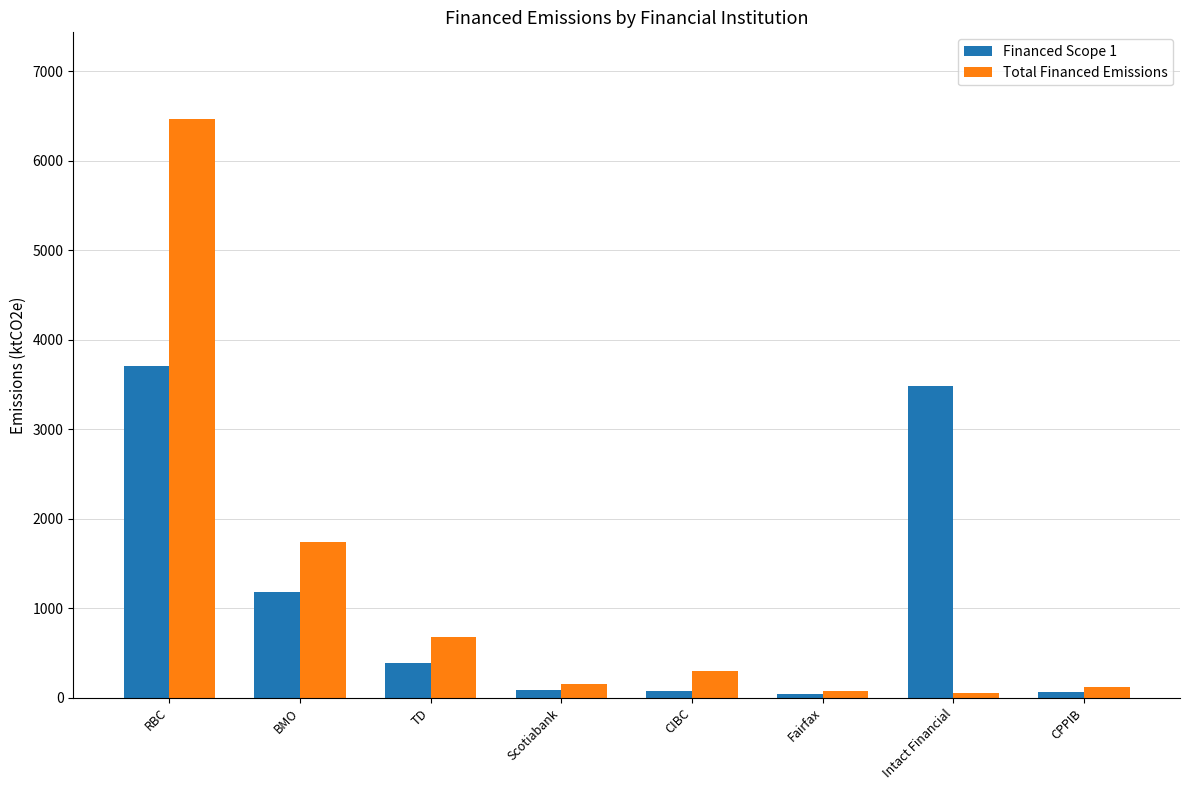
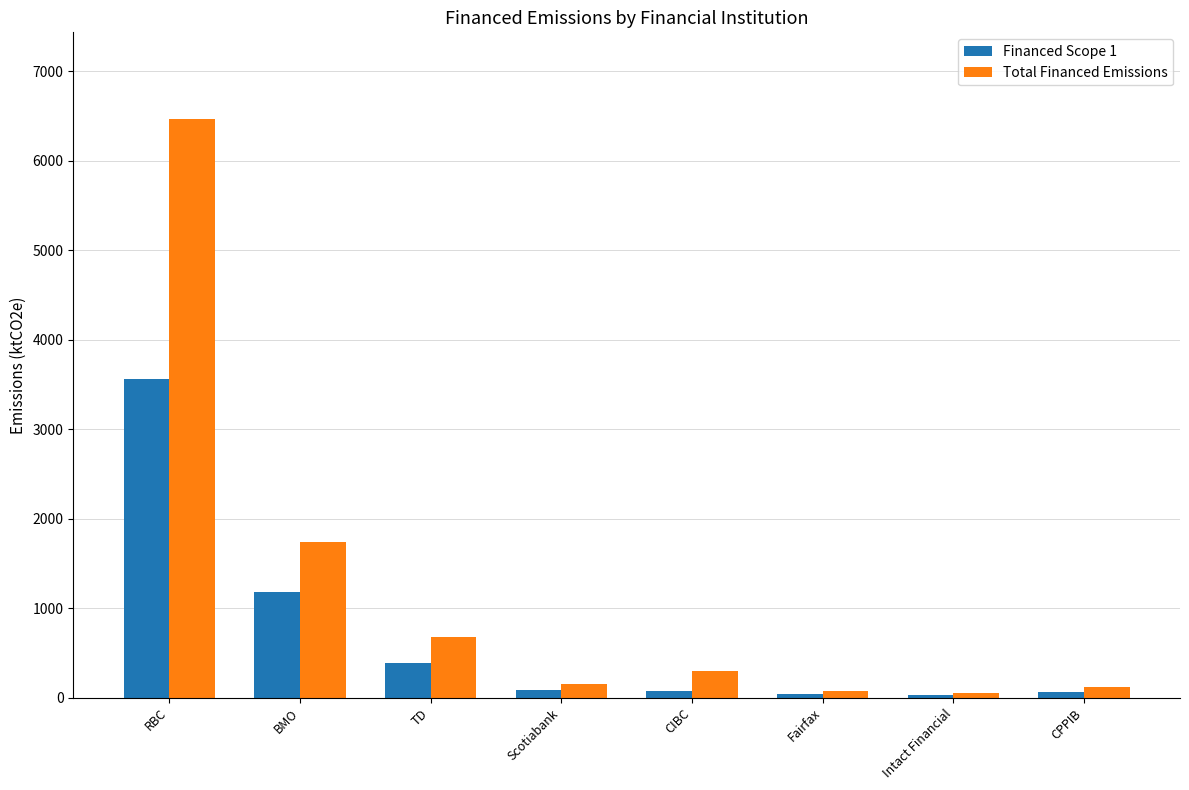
  {
    "Financed Scope 1": {
-     "RBC": 3700,
+     "RBC": 3600,
      "BMO": 1200,
      "TD": 400,
      "Scotiabank": 100,
      "CIBC": 100,
      "Fairfax": 0,
-     "Intact Financial": 3500,
+     "Intact Financial": 0,
      "CPPIB": 100
    },
    "Total Financed Emissions": {
      "RBC": 6500,
      "BMO": 1700,
      "TD": 700,
      "Scotiabank": 100,
      "CIBC": 300,
      "Fairfax": 100,
      "Intact Financial": 0,
      "CPPIB": 100
    }
  }
